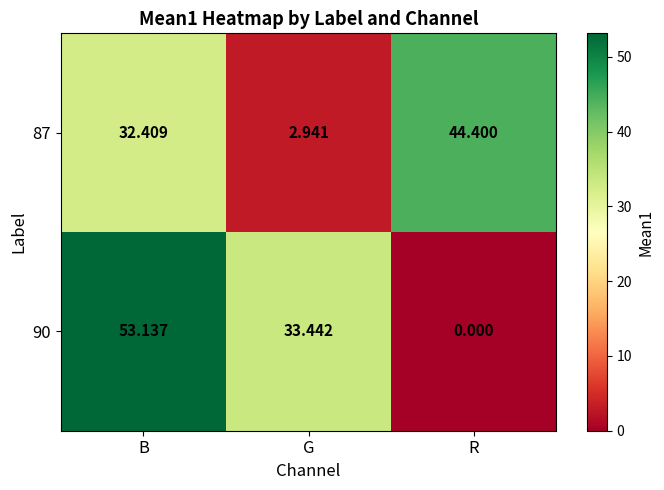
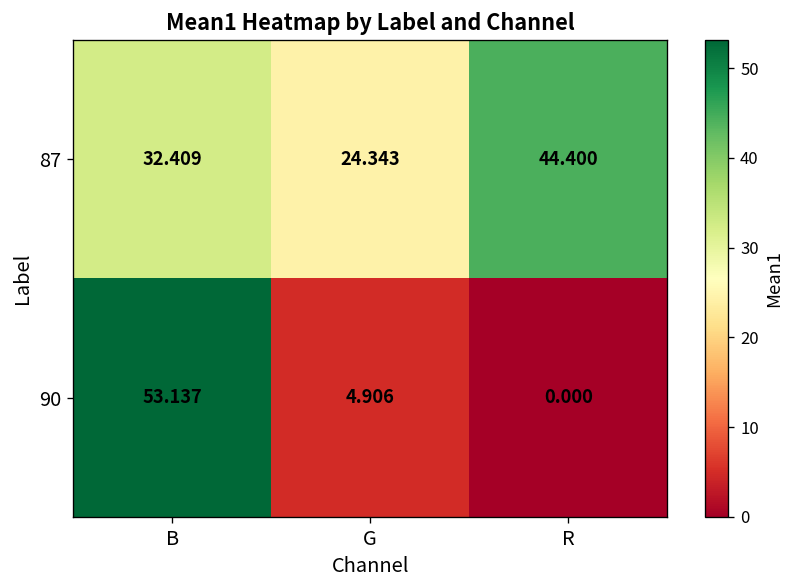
  {
    "87": {
      "B": 32.409,
-     "G": 2.941,
+     "G": 24.343,
      "R": 44.400
    },
    "90": {
      "B": 53.137,
-     "G": 33.442,
+     "G": 4.906,
      "R": 0.000
    }
  }
